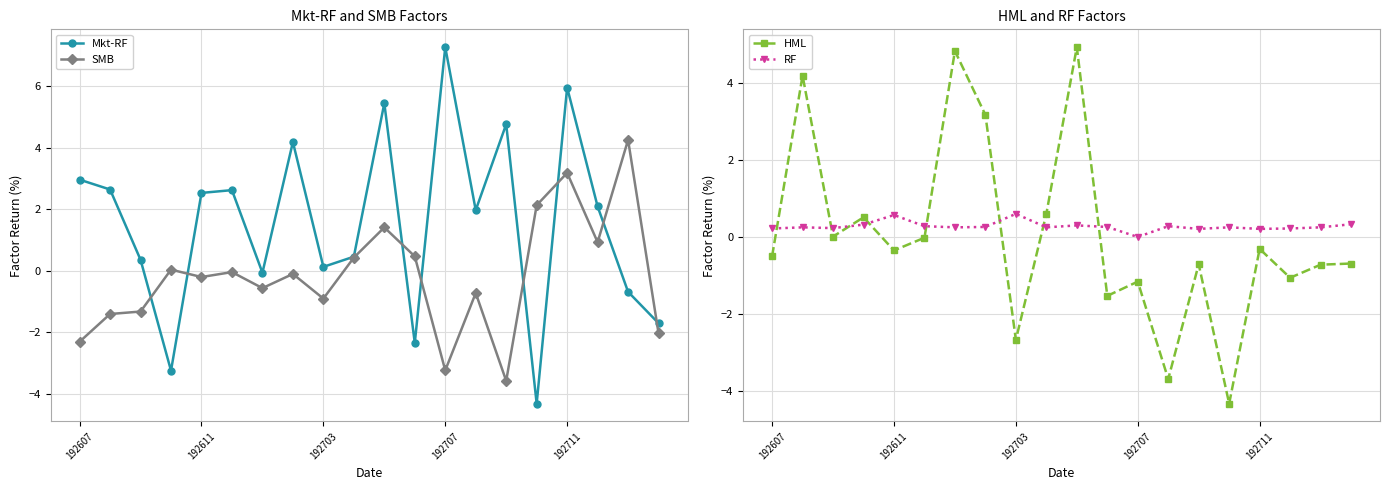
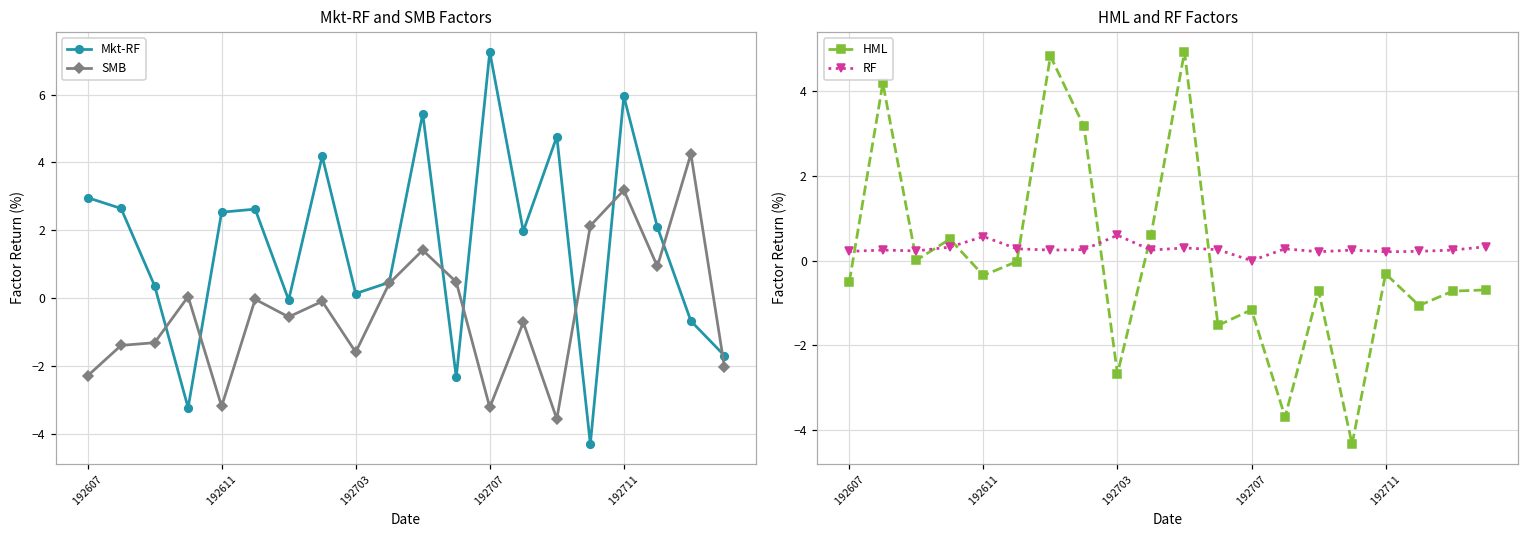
  {
    "Mkt-RF and SMB Factors": {
      "Mkt-RF": {
        "192607": 3.0,
        "192611": 2.5,
        "192703": 0.1,
        "192707": 7.3,
        "192711": 6.0
      },
      "SMB": {
        "192607": -2.3,
-       "192611": -0.2,
-       "192703": -0.9,
+       "192611": -3.2,
+       "192703": -1.6,
        "192707": -3.2,
        "192711": 3.2
      }
    },
    "HML and RF Factors": {
      "HML": {
        "192607": -0.5,
        "192611": -0.4,
        "192703": -2.7,
        "192707": -1.2,
        "192711": -0.3
      },
      "RF": {
        "192607": 0.2,
        "192611": 0.6,
        "192703": 0.6,
        "192707": 0.0,
        "192711": 0.2
      }
    }
  }
